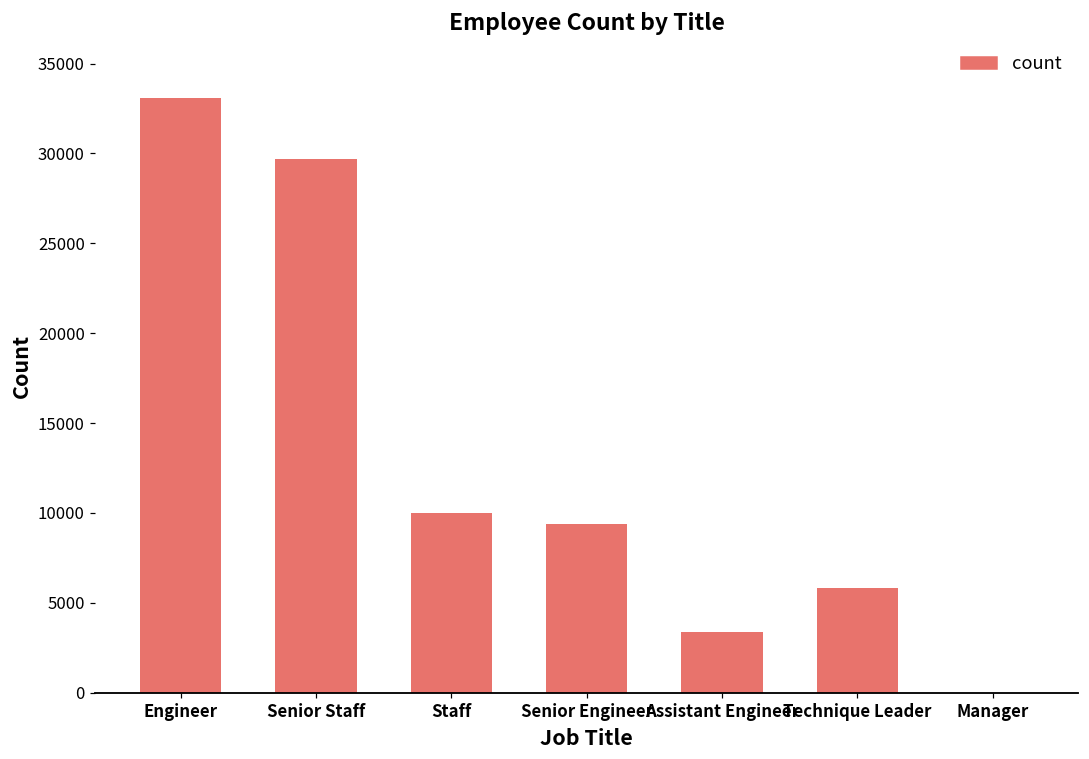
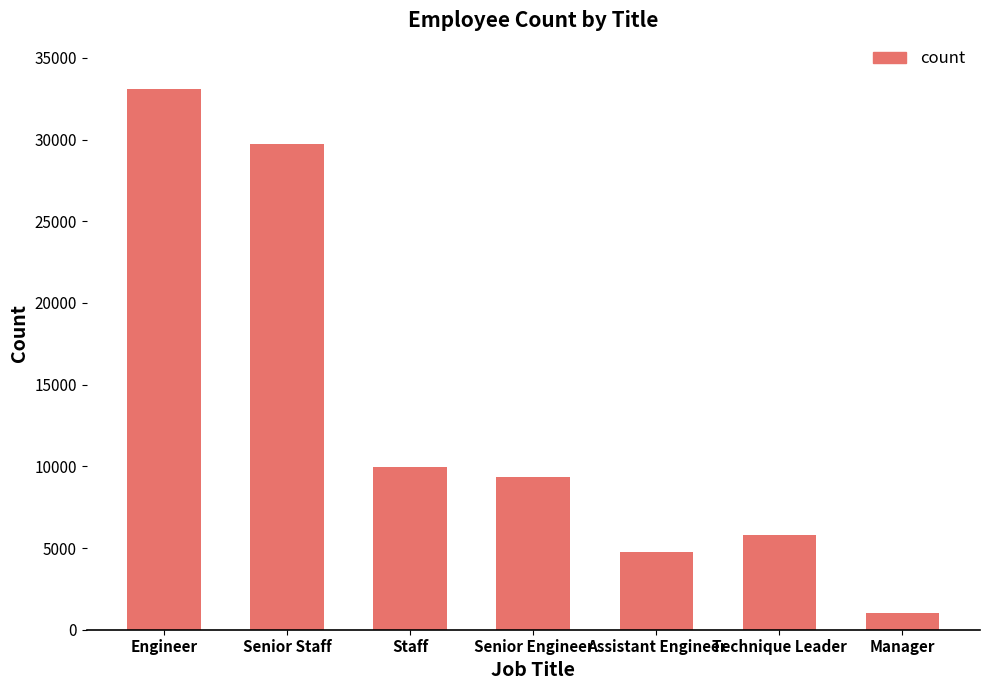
  {
    "Engineer": 33100,
    "Senior Staff": 29700,
    "Staff": 10000,
    "Senior Engineer": 9400,
-   "Assistant Engineer": 3400,
+   "Assistant Engineer": 4700,
    "Technique Leader": 5800,
-   "Manager": 0
+   "Manager": 1000
  }
